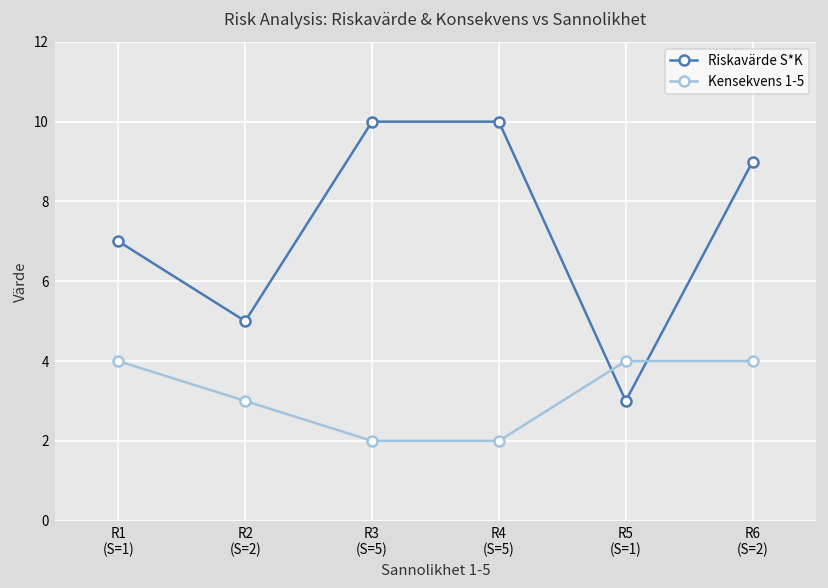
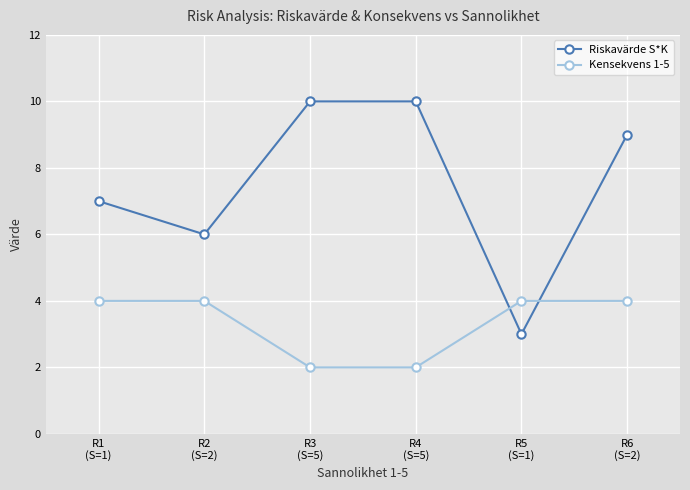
  {
    "Riskavärde S*K": {
      "R1 (S=1)": 7,
-     "R2 (S=2)": 5,
+     "R2 (S=2)": 6,
      "R3 (S=5)": 10,
      "R4 (S=5)": 10,
      "R5 (S=1)": 3,
      "R6 (S=2)": 9
    },
    "Kensekvens 1-5": {
      "R1 (S=1)": 4,
-     "R2 (S=2)": 3,
+     "R2 (S=2)": 4,
      "R3 (S=5)": 2,
      "R4 (S=5)": 2,
      "R5 (S=1)": 4,
      "R6 (S=2)": 4
    }
  }
